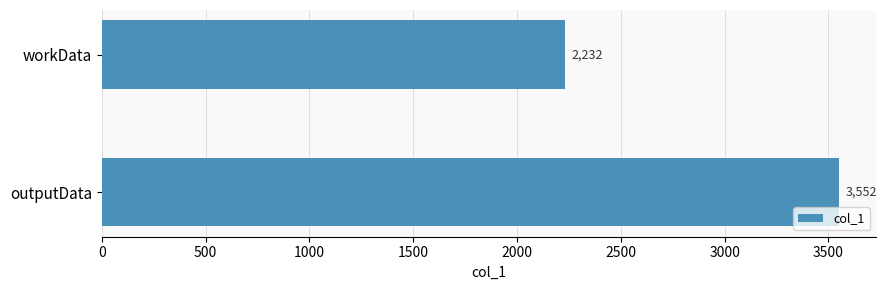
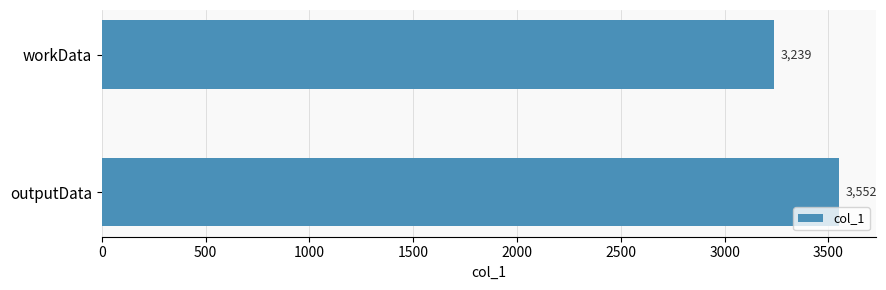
  {
-   "workData": "2,232",
+   "workData": "3,239",
    "outputData": "3,552"
  }
